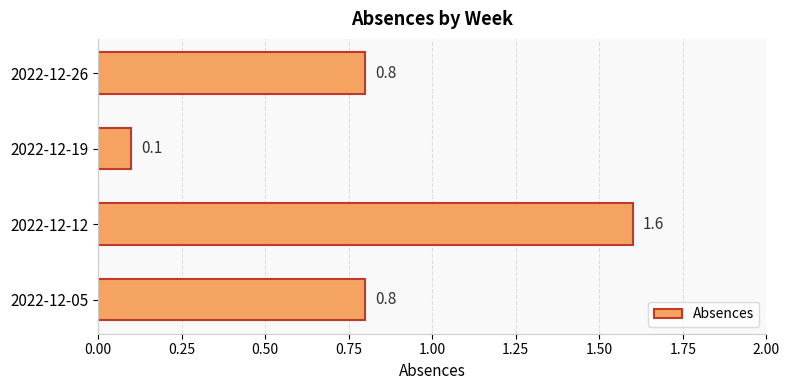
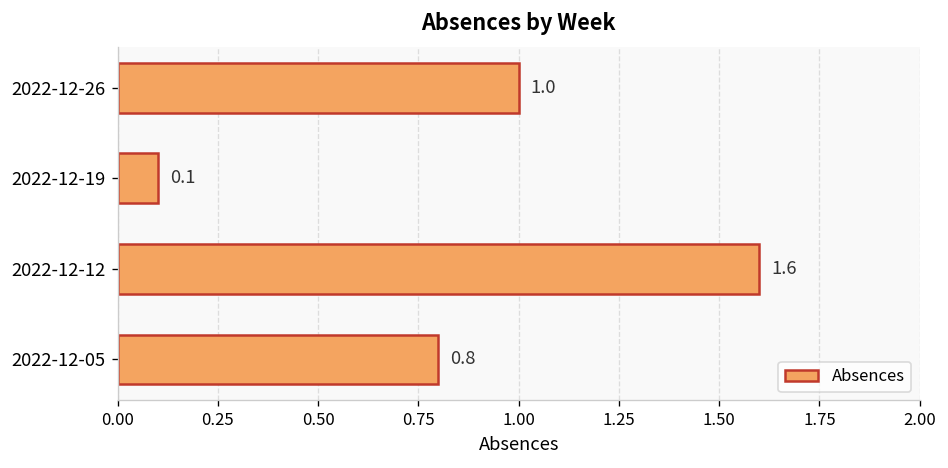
  {
-   "2022-12-26": 0.8,
+   "2022-12-26": 1.0,
    "2022-12-19": 0.1,
    "2022-12-12": 1.6,
    "2022-12-05": 0.8
  }
